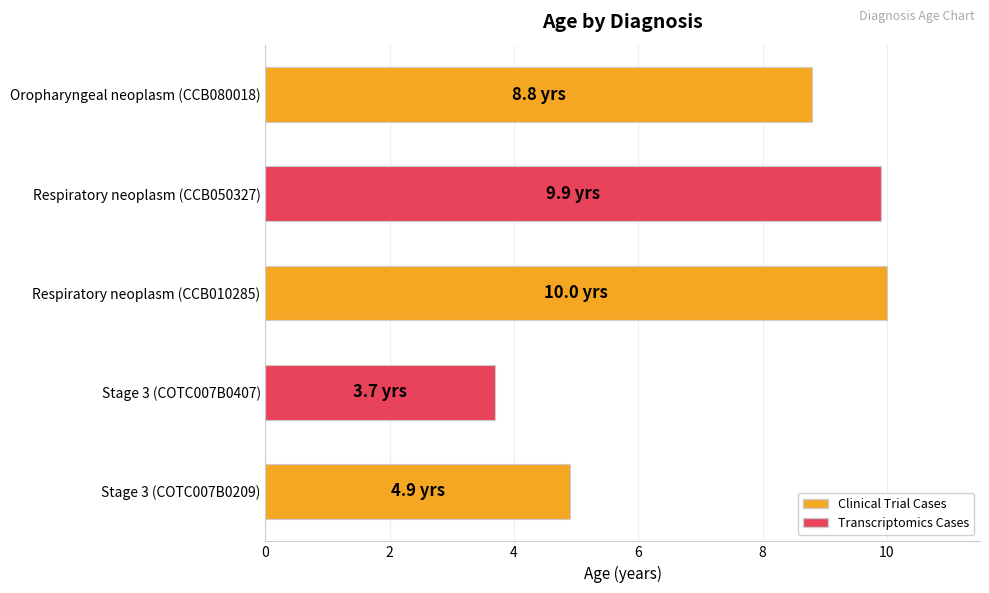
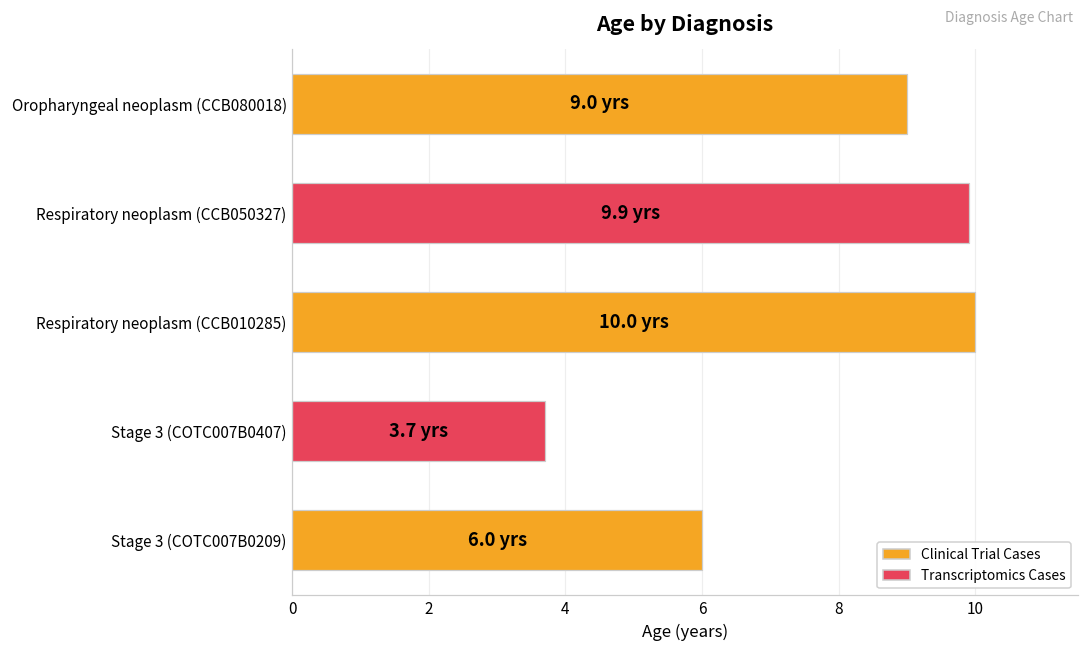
  {
-   "Oropharyngeal neoplasm (CCB080018)": 8.8,
+   "Oropharyngeal neoplasm (CCB080018)": 9.0,
    "Respiratory neoplasm (CCB050327)": 9.9,
    "Respiratory neoplasm (CCB010285)": 10.0,
    "Stage 3 (COTC007B0407)": 3.7,
-   "Stage 3 (COTC007B0209)": 4.9
+   "Stage 3 (COTC007B0209)": 6.0
  }
